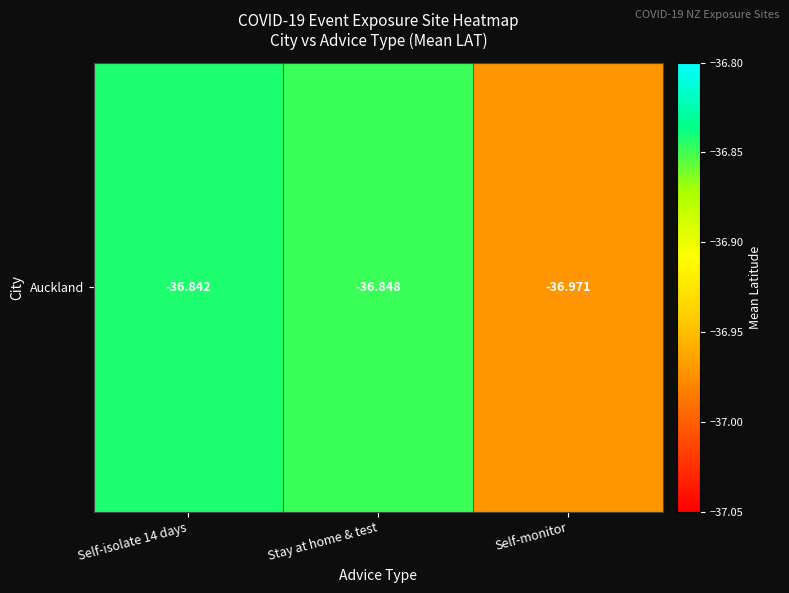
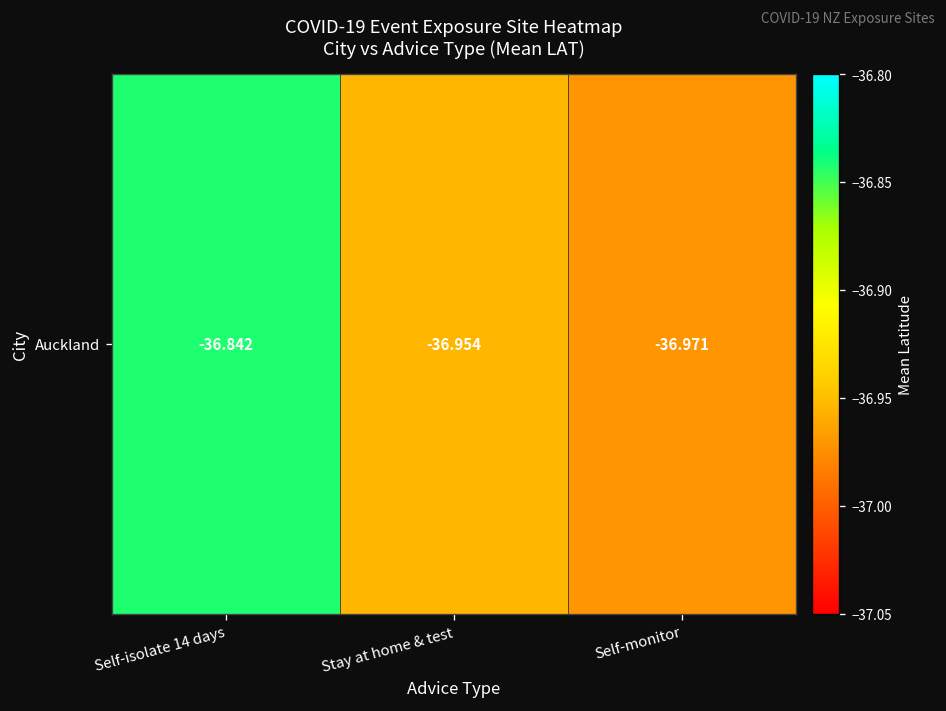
  {
    "Auckland": {
      "Self-isolate 14 days": -36.842,
-     "Stay at home & test": -36.848,
+     "Stay at home & test": -36.954,
      "Self-monitor": -36.971
    }
  }
